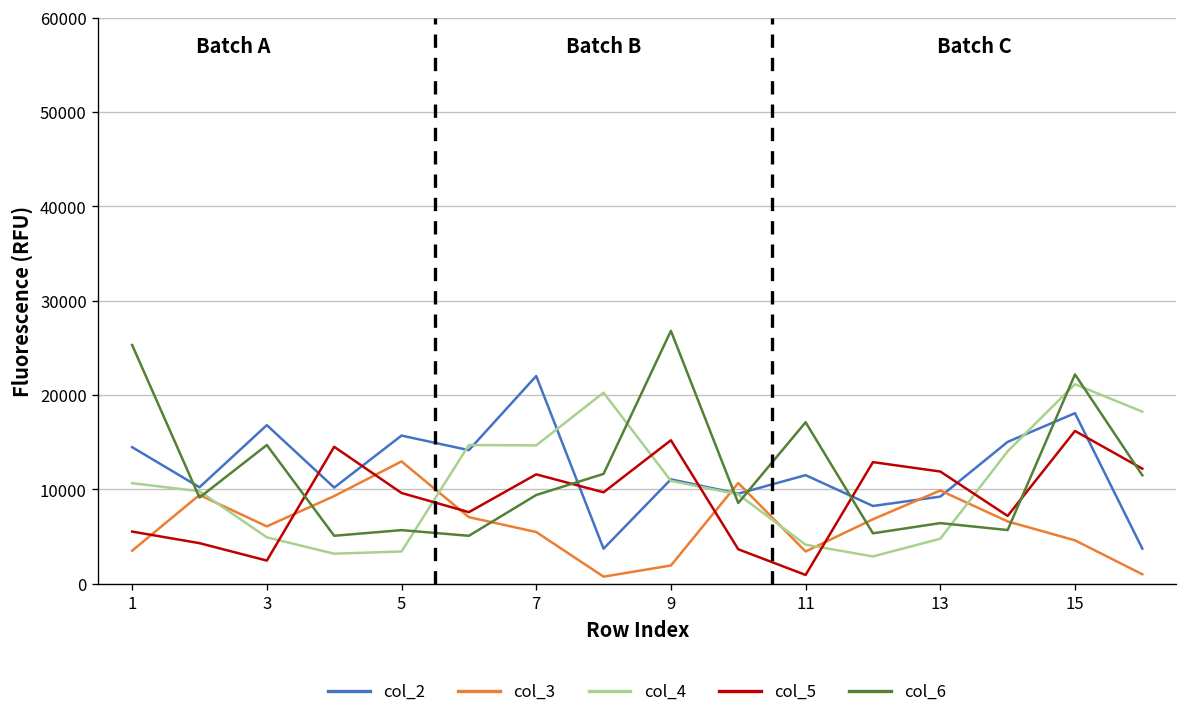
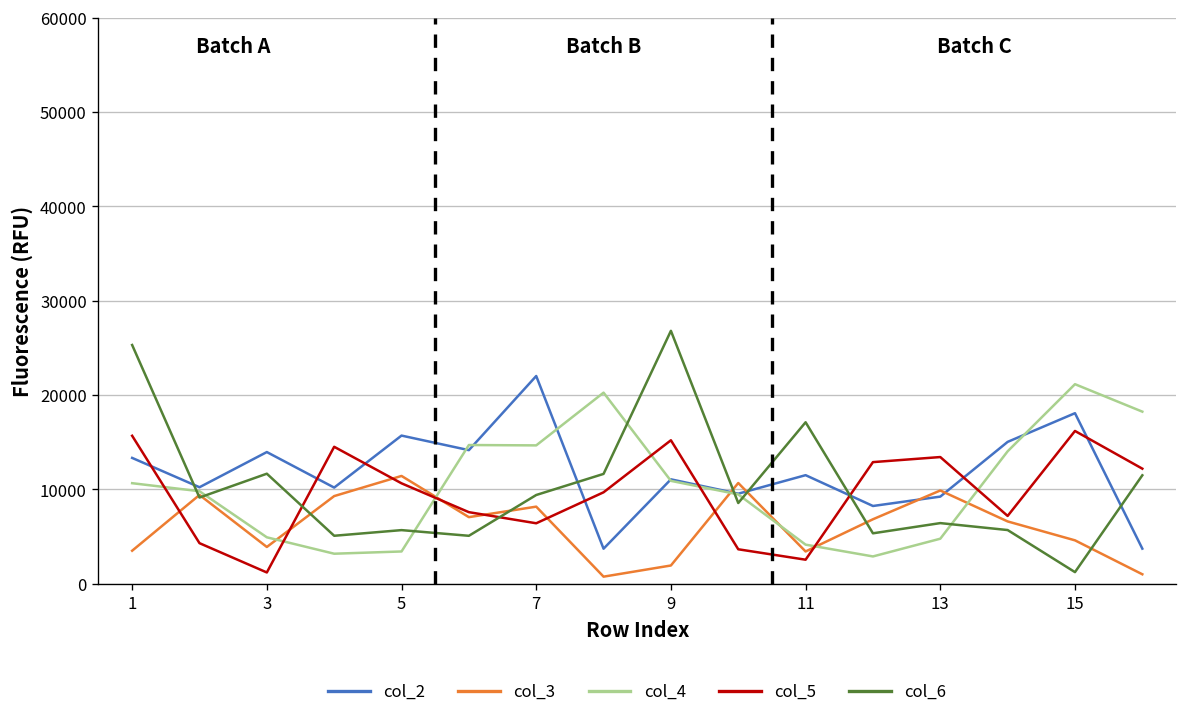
  {
    "col_2": {
-     "1": 14000,
-     "3": 17000,
+     "1": 13000,
+     "3": 14000,
      "5": 16000,
      "7": 22000,
      "11": 12000,
      "13": 9000,
      "15": 18000
    },
    "col_3": {
      "1": 3000,
-     "3": 6000,
-     "5": 13000,
-     "7": 5000,
+     "3": 4000,
+     "5": 11000,
+     "7": 8000,
      "9": 2000,
      "11": 3000,
      "13": 10000,
      "15": 5000
    },
    "col_4": {
      "1": 11000,
      "3": 5000,
      "5": 3000,
      "7": 15000,
      "11": 4000,
      "13": 5000,
      "15": 21000
    },
    "col_5": {
-     "1": 6000,
-     "3": 2000,
-     "5": 10000,
-     "7": 12000,
+     "1": 16000,
+     "3": 1000,
+     "5": 11000,
+     "7": 6000,
      "9": 15000,
-     "11": 1000,
-     "13": 12000,
+     "11": 3000,
+     "13": 13000,
      "15": 16000
    },
    "col_6": {
      "1": 25000,
-     "3": 15000,
+     "3": 12000,
      "5": 6000,
      "7": 9000,
      "9": 27000,
      "11": 17000,
      "13": 6000,
-     "15": 22000
+     "15": 1000
    }
  }
